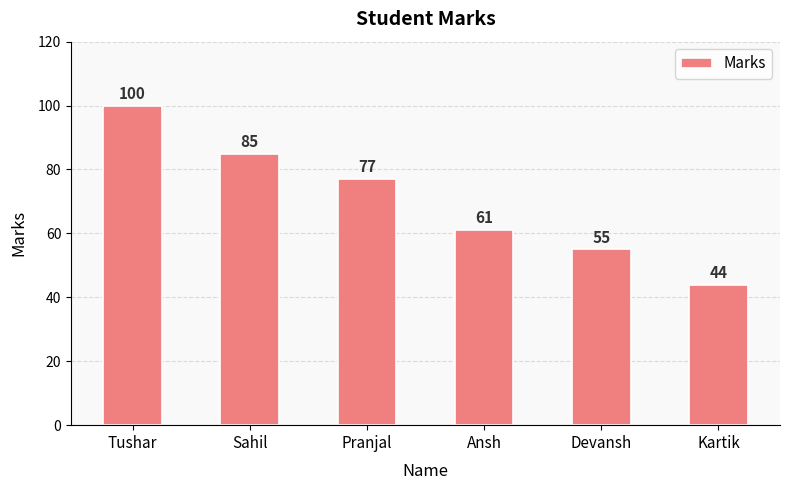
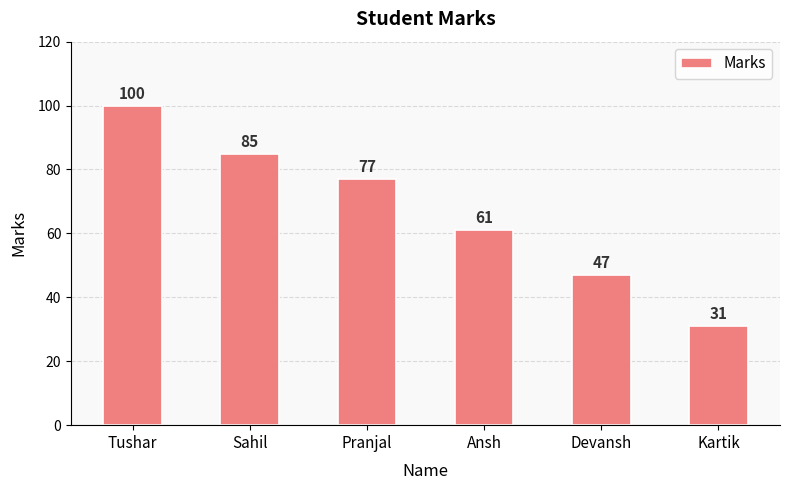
  {
    "Tushar": 100,
    "Sahil": 85,
    "Pranjal": 77,
    "Ansh": 61,
-   "Devansh": 55,
-   "Kartik": 44
+   "Devansh": 47,
+   "Kartik": 31
  }
